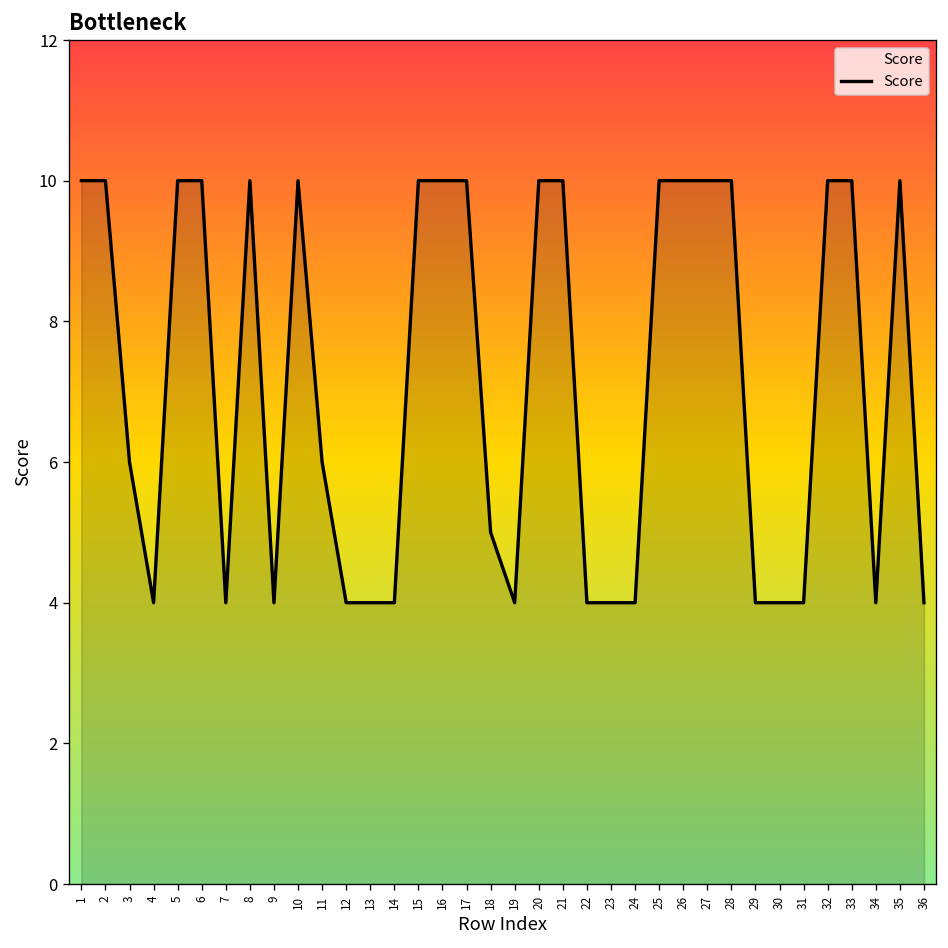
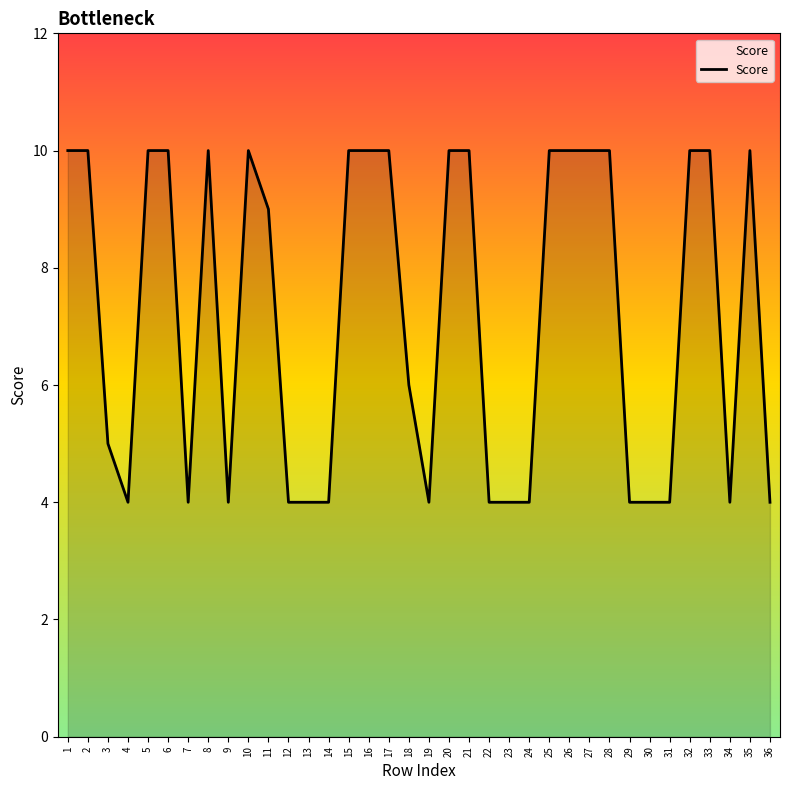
  {
    "1": 10,
    "2": 10,
-   "3": 6,
+   "3": 5,
    "4": 4,
    "5": 10,
    "6": 10,
    "7": 4,
    "8": 10,
    "9": 4,
    "10": 10,
-   "11": 6,
+   "11": 9,
    "12": 4,
    "13": 4,
    "14": 4,
    "15": 10,
    "16": 10,
    "17": 10,
-   "18": 5,
+   "18": 6,
    "19": 4,
    "20": 10,
    "21": 10,
    "22": 4,
    "23": 4,
    "24": 4,
    "25": 10,
    "26": 10,
    "27": 10,
    "28": 10,
    "29": 4,
    "30": 4,
    "31": 4,
    "32": 10,
    "33": 10,
    "34": 4,
    "35": 10,
    "36": 4
  }
